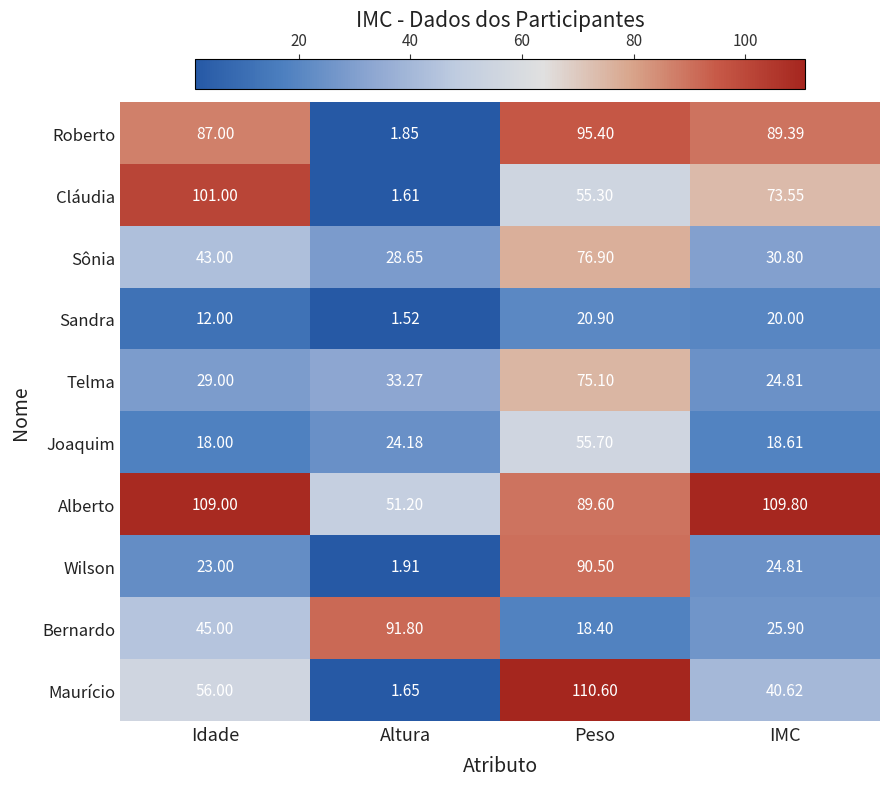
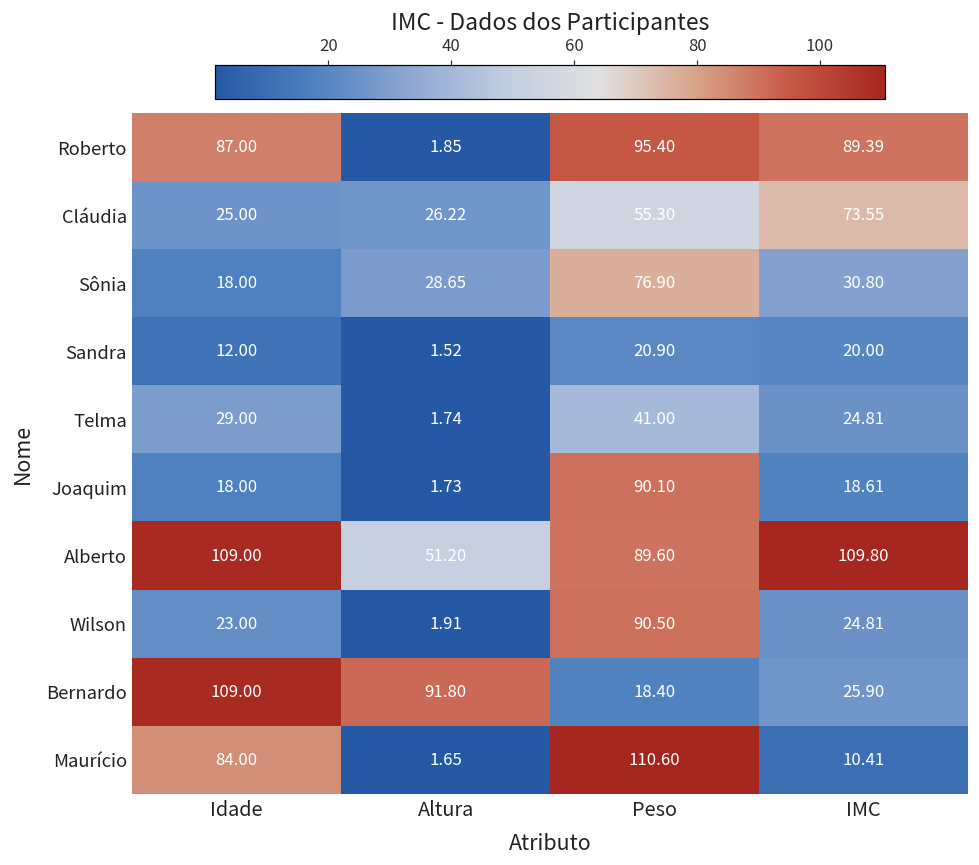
  {
    "Roberto": {
      "Idade": 87.00,
      "Altura": 1.85,
      "Peso": 95.40,
      "IMC": 89.39
    },
    "Cláudia": {
-     "Idade": 101.00,
-     "Altura": 1.61,
+     "Idade": 25.00,
+     "Altura": 26.22,
      "Peso": 55.30,
      "IMC": 73.55
    },
    "Sônia": {
-     "Idade": 43.00,
+     "Idade": 18.00,
      "Altura": 28.65,
      "Peso": 76.90,
      "IMC": 30.80
    },
    "Sandra": {
      "Idade": 12.00,
      "Altura": 1.52,
      "Peso": 20.90,
      "IMC": 20.00
    },
    "Telma": {
      "Idade": 29.00,
-     "Altura": 33.27,
-     "Peso": 75.10,
+     "Altura": 1.74,
+     "Peso": 41.00,
      "IMC": 24.81
    },
    "Joaquim": {
      "Idade": 18.00,
-     "Altura": 24.18,
-     "Peso": 55.70,
+     "Altura": 1.73,
+     "Peso": 90.10,
      "IMC": 18.61
    },
    "Alberto": {
      "Idade": 109.00,
      "Altura": 51.20,
      "Peso": 89.60,
      "IMC": 109.80
    },
    "Wilson": {
      "Idade": 23.00,
      "Altura": 1.91,
      "Peso": 90.50,
      "IMC": 24.81
    },
    "Bernardo": {
-     "Idade": 45.00,
+     "Idade": 109.00,
      "Altura": 91.80,
      "Peso": 18.40,
      "IMC": 25.90
    },
    "Maurício": {
-     "Idade": 56.00,
+     "Idade": 84.00,
      "Altura": 1.65,
      "Peso": 110.60,
-     "IMC": 40.62
+     "IMC": 10.41
    }
  }
